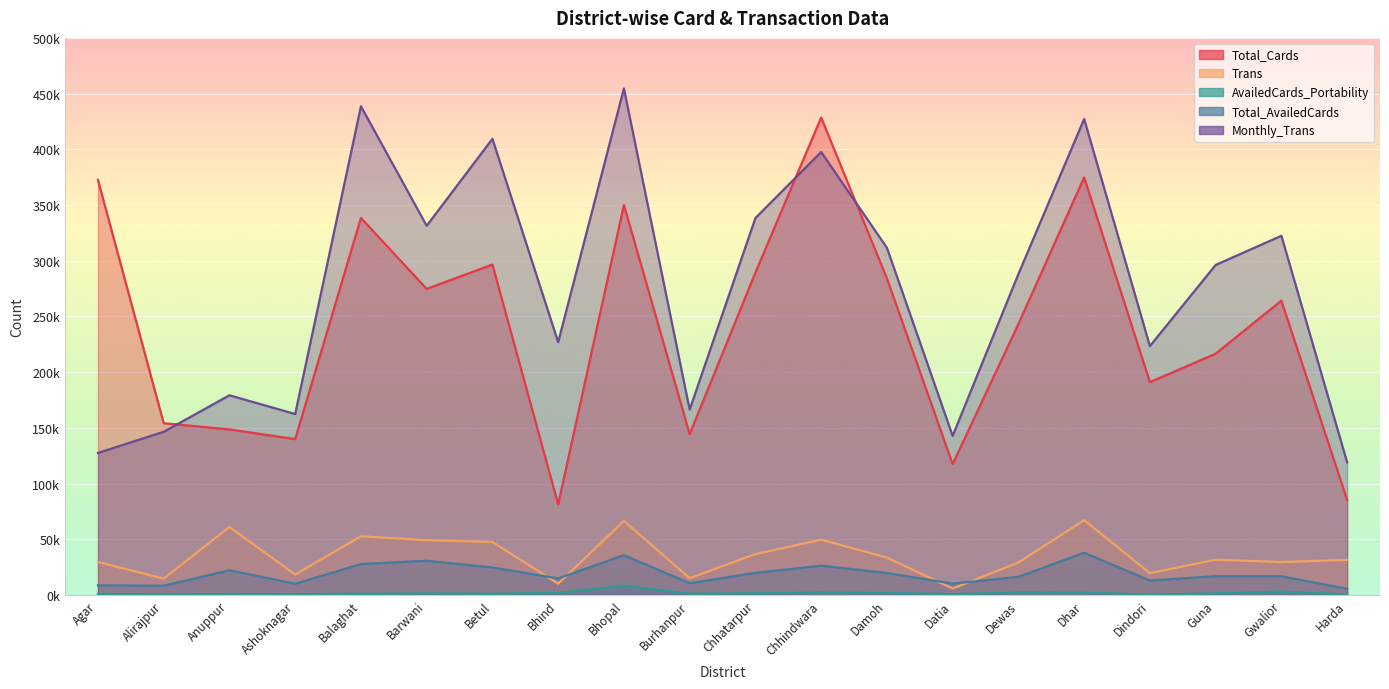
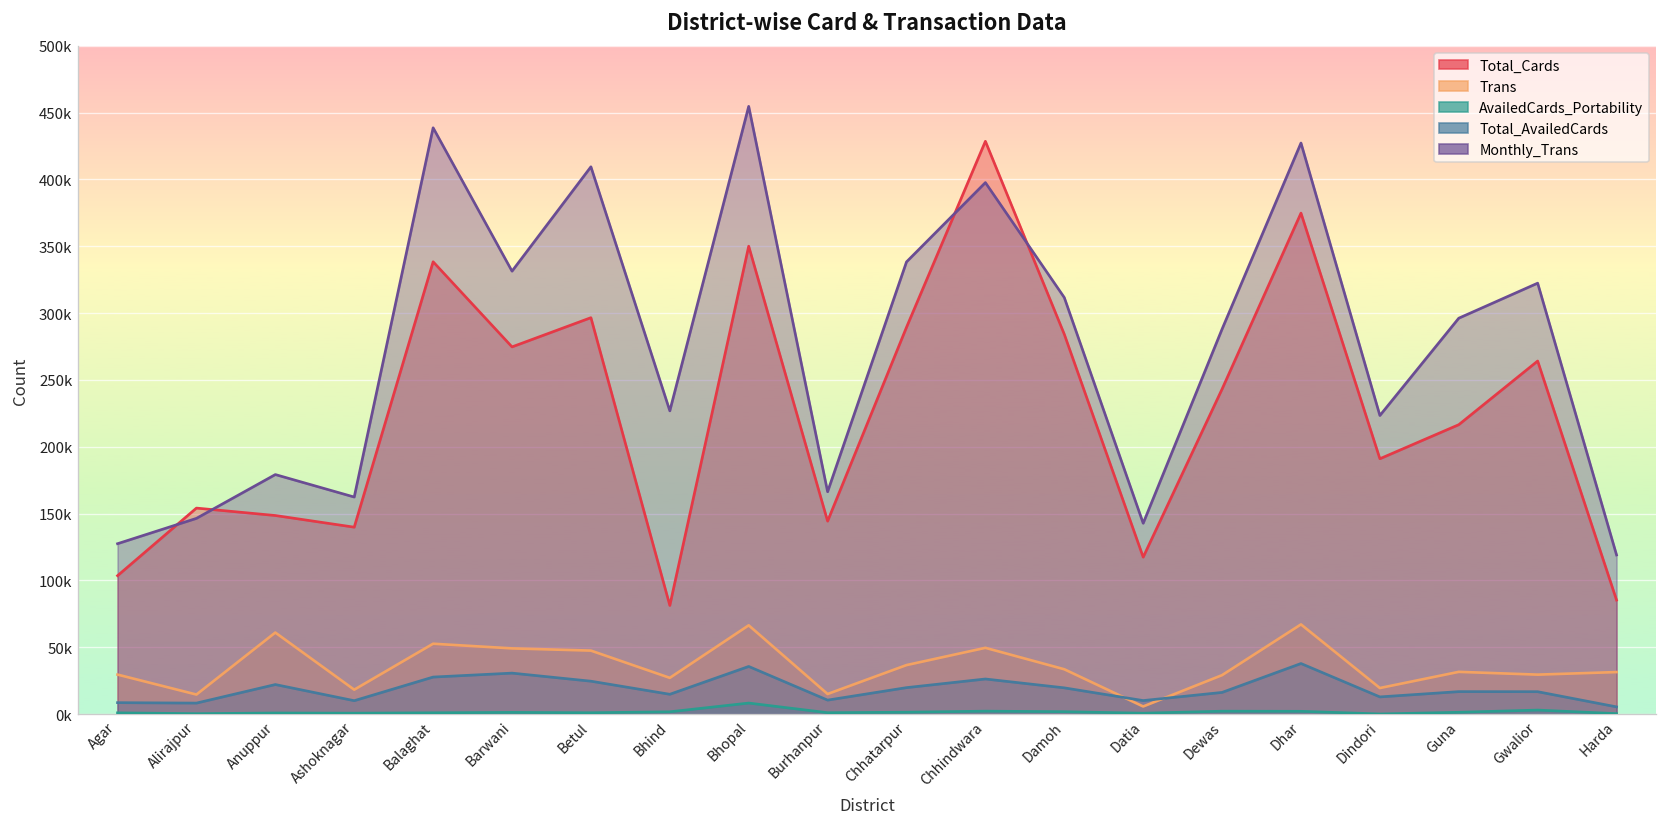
  {
    "Total_Cards": {
-     "Agar": 373000,
+     "Agar": 104000,
      "Alirajpur": 154000,
      "Anuppur": 149000,
      "Ashoknagar": 140000,
      "Balaghat": 338000,
      "Barwani": 275000,
      "Betul": 297000,
      "Bhind": 81000,
      "Bhopal": 350000,
      "Burhanpur": 144000,
      "Chhatarpur": 289000,
      "Chhindwara": 428000,
      "Damoh": 284000,
      "Datia": 117000,
      "Dewas": 243000,
      "Dhar": 375000,
      "Dindori": 191000,
      "Guna": 217000,
      "Gwalior": 264000,
      "Harda": 85000
    },
    "Trans": {
      "Agar": 30000,
      "Alirajpur": 15000,
      "Anuppur": 61000,
      "Ashoknagar": 18000,
      "Balaghat": 53000,
      "Barwani": 49000,
      "Betul": 48000,
-     "Bhind": 10000,
+     "Bhind": 27000,
      "Bhopal": 66000,
      "Burhanpur": 15000,
      "Chhatarpur": 37000,
      "Chhindwara": 50000,
      "Damoh": 34000,
      "Datia": 6000,
      "Dewas": 29000,
      "Dhar": 67000,
      "Dindori": 20000,
      "Guna": 32000,
      "Gwalior": 30000,
      "Harda": 31000
    }
  }
